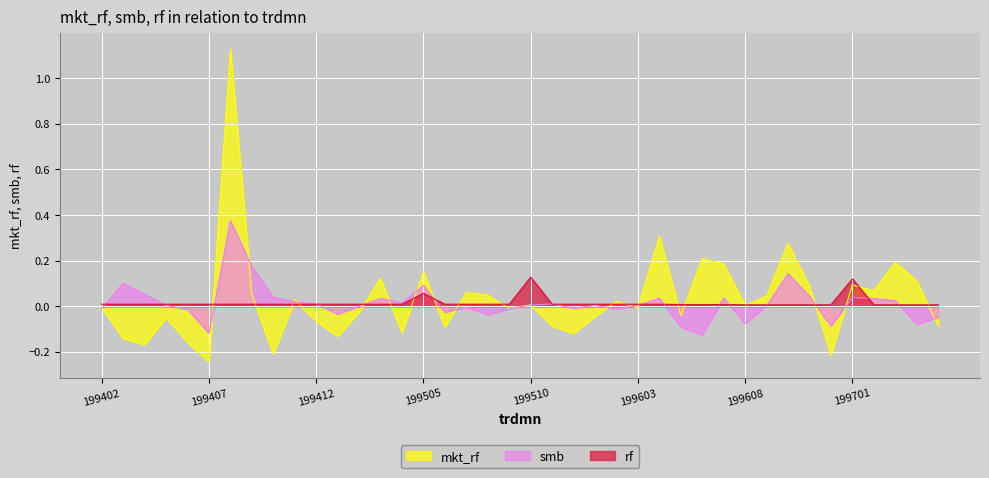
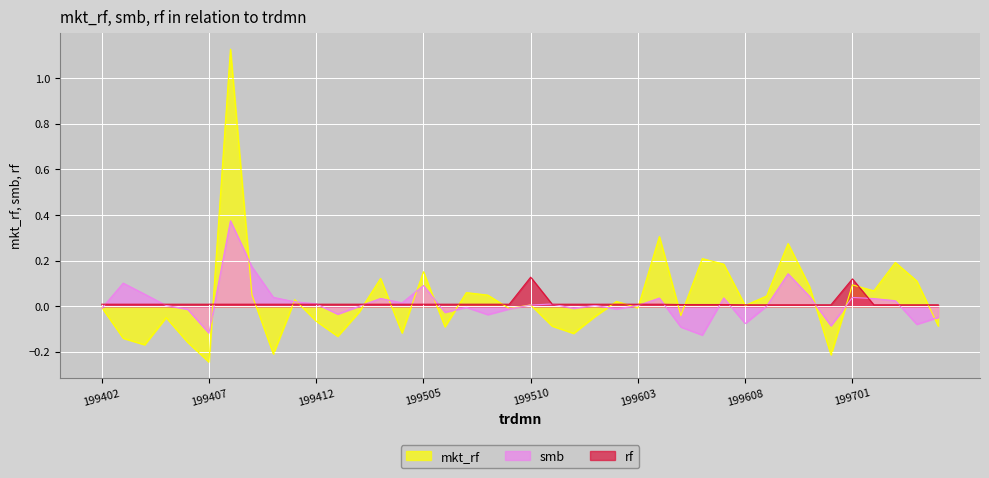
  {
    "rf": {
-     "199505": 0.06,
+     "199505": 0.01,
      "199510": 0.13,
      "199701": 0.12
    }
  }
